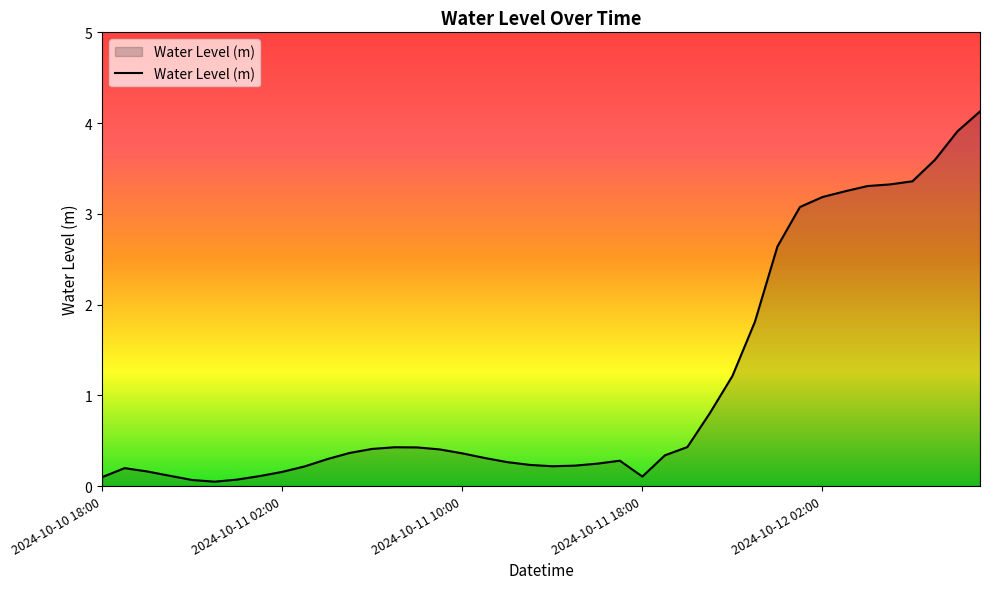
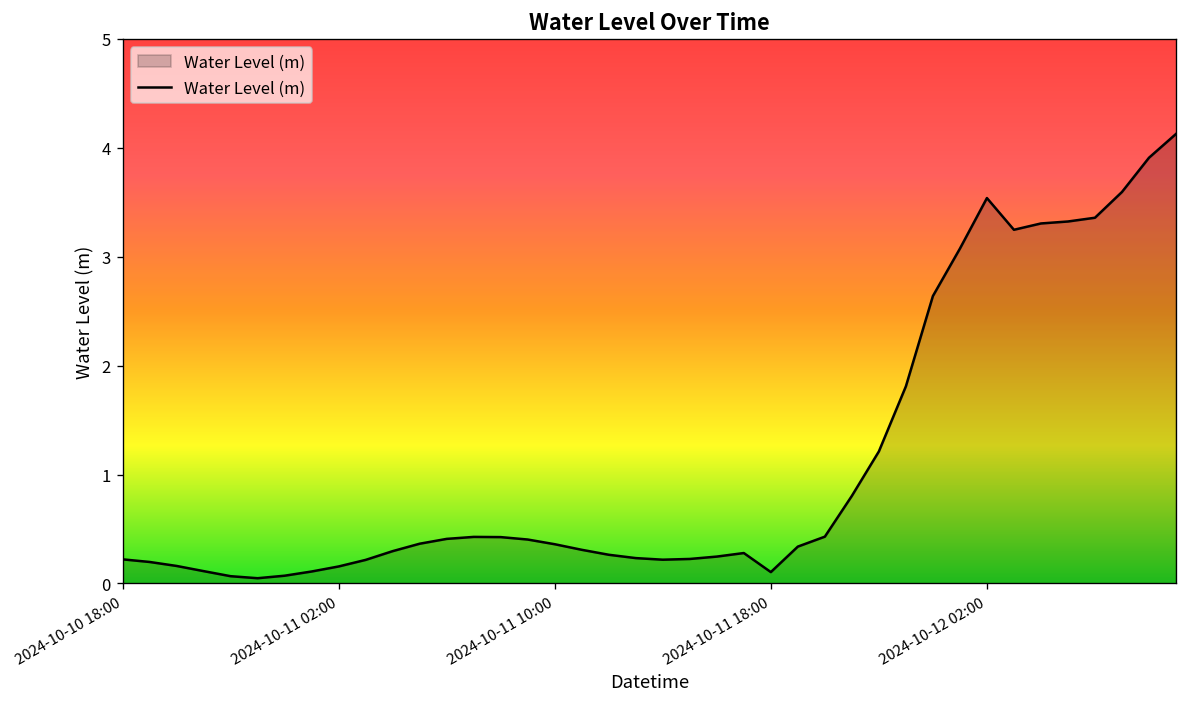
  {
-   "2024-10-10 18:00": 0.1,
+   "2024-10-10 18:00": 0.2,
    "2024-10-11 02:00": 0.2,
    "2024-10-11 10:00": 0.4,
    "2024-10-11 18:00": 0.1,
-   "2024-10-12 02:00": 3.2
+   "2024-10-12 02:00": 3.5
  }
